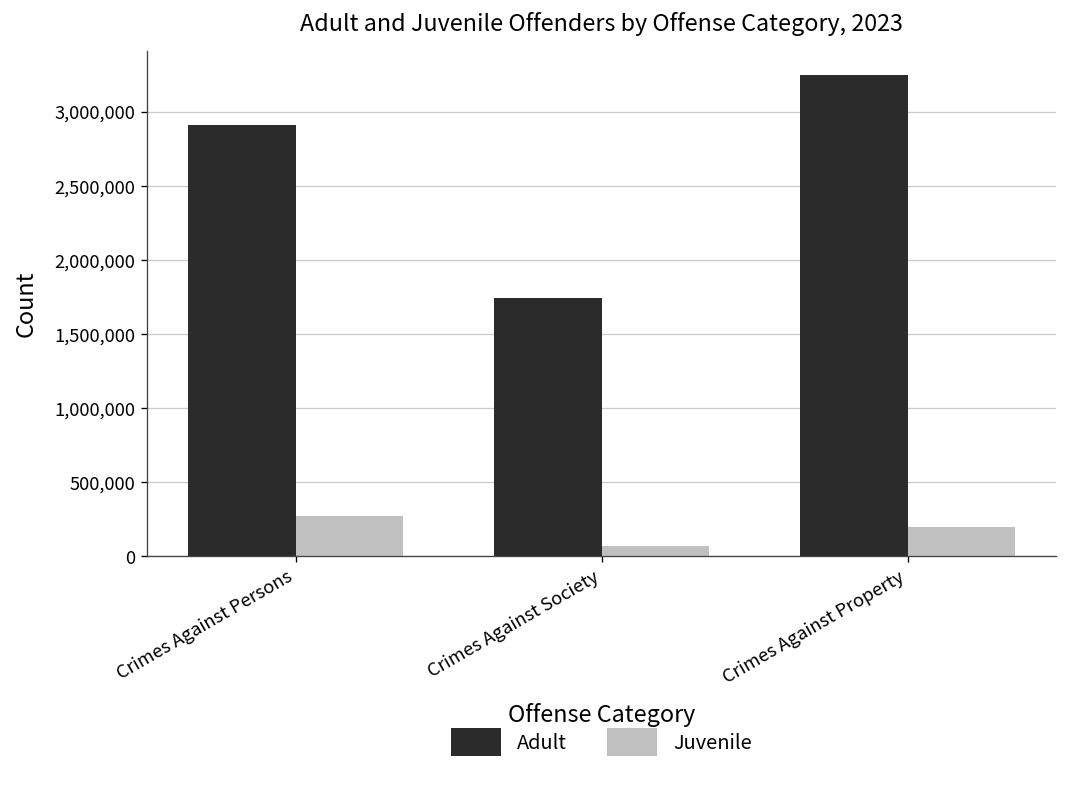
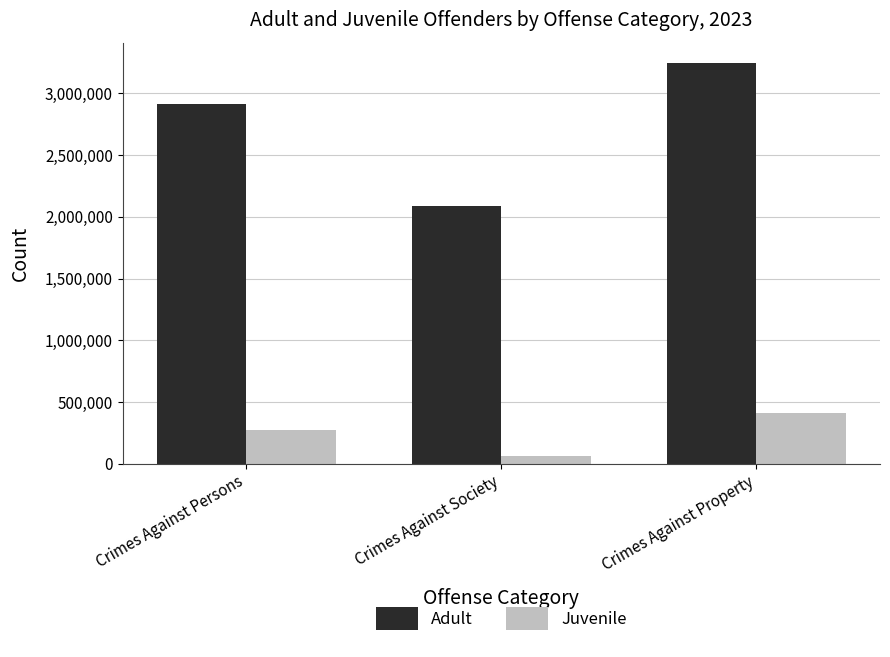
  {
    "Adult": {
      "Crimes Against Persons": "2,910,000",
-     "Crimes Against Society": "1,740,000",
+     "Crimes Against Society": "2,080,000",
      "Crimes Against Property": "3,250,000"
    },
    "Juvenile": {
      "Crimes Against Persons": "270,000",
      "Crimes Against Society": "70,000",
-     "Crimes Against Property": "200,000"
+     "Crimes Against Property": "410,000"
    }
  }
